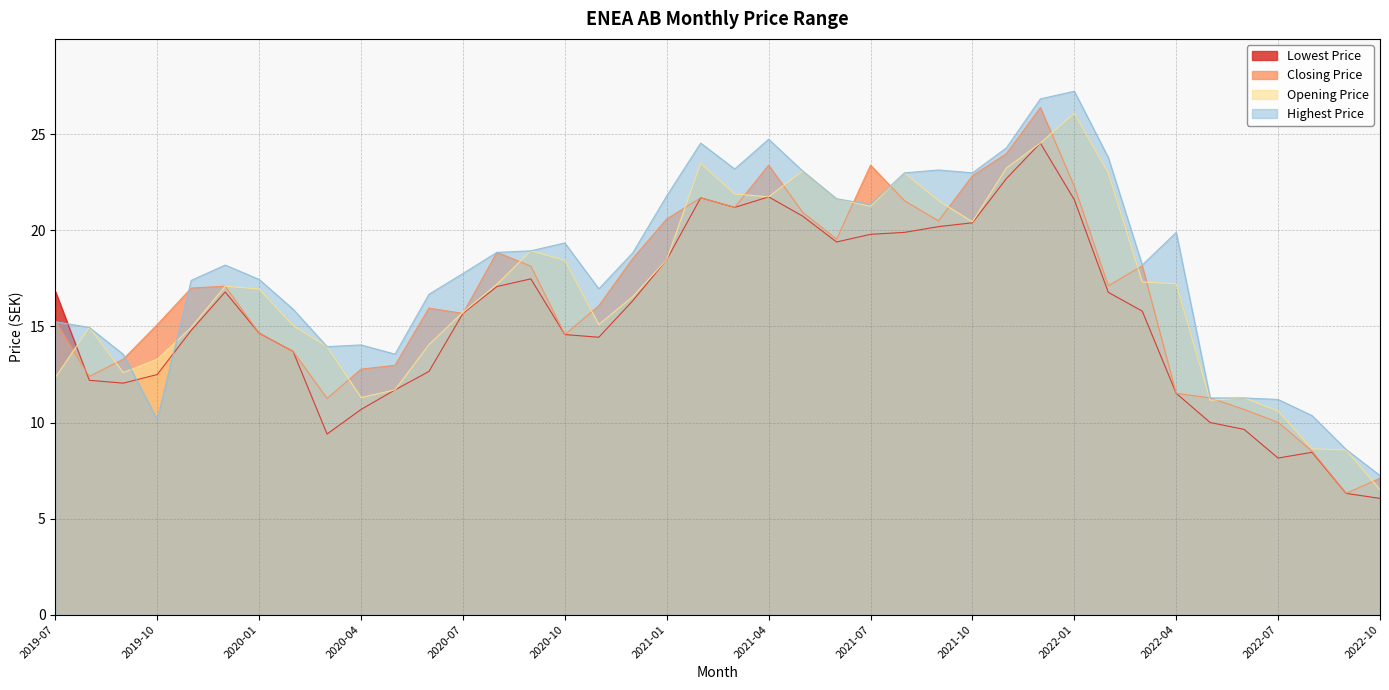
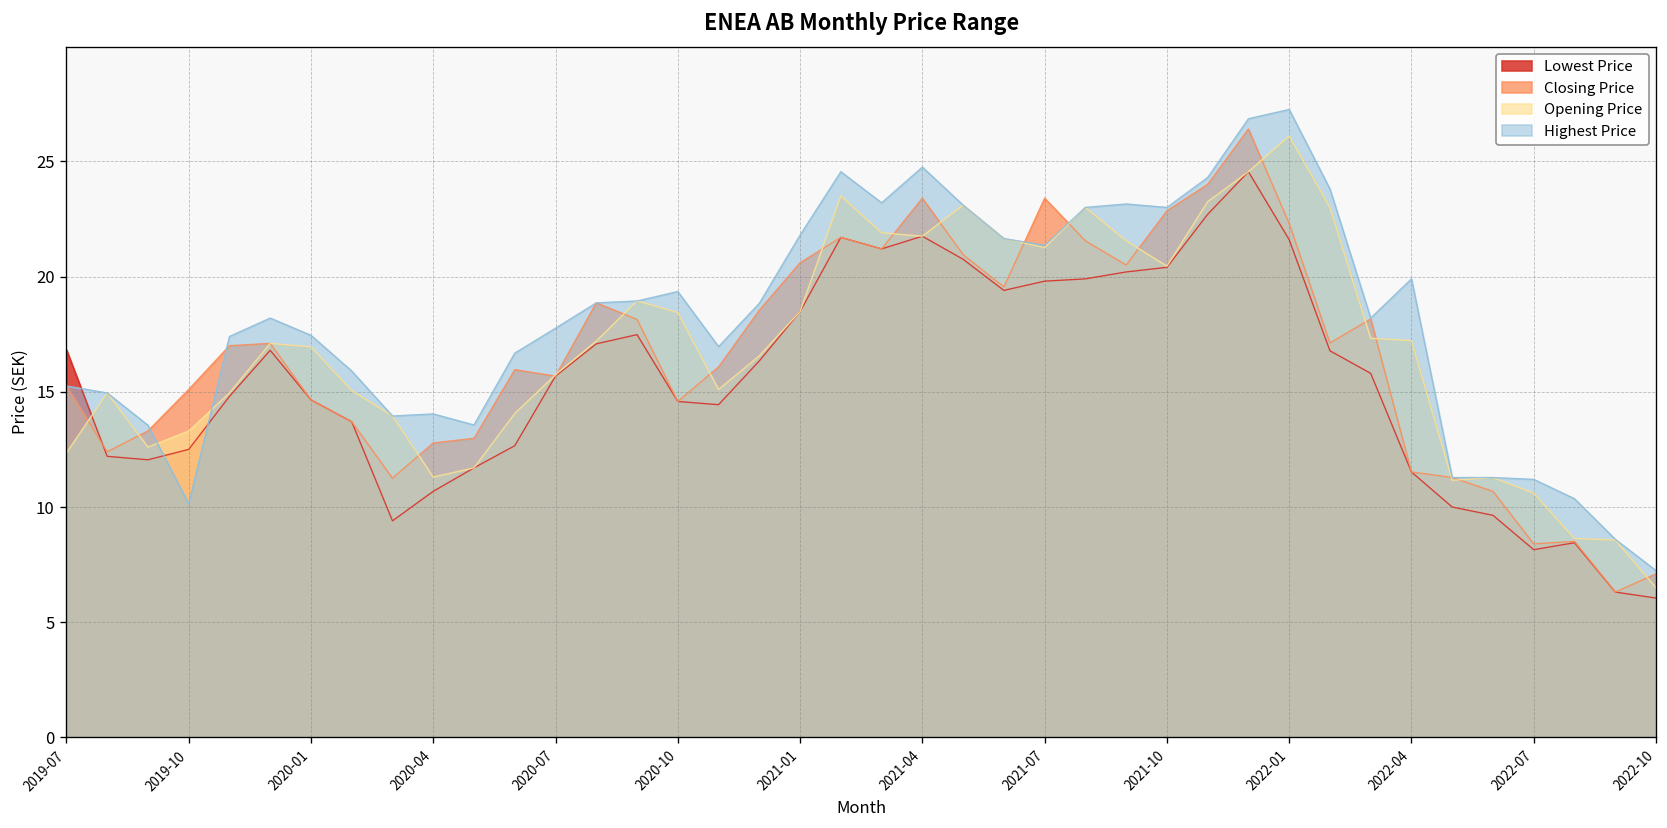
  {
    "Lowest Price": {
      "2019-07": 16.8,
      "2019-10": 12.5,
      "2020-04": 10.7,
      "2021-07": 19.8,
      "2022-01": 21.6,
      "2022-07": 8.1,
      "2022-10": 6.1
    },
    "Closing Price": {
      "2019-10": 15.1,
      "2020-04": 12.8,
      "2021-01": 20.6,
      "2021-04": 23.4,
      "2021-07": 23.4,
      "2021-10": 22.9,
      "2022-01": 22.3,
-     "2022-07": 10.0,
+     "2022-07": 8.4,
      "2022-10": 7.1
    },
    "Opening Price": {
      "2019-07": 12.4,
      "2019-10": 13.3,
      "2020-01": 17.0,
      "2020-04": 11.3,
      "2020-10": 18.4,
      "2022-01": 26.1,
      "2022-04": 17.2,
      "2022-07": 10.6,
      "2022-10": 6.5
    },
    "Highest Price": {
      "2019-10": 10.1,
      "2020-01": 17.5,
      "2020-04": 14.0,
      "2020-07": 17.8,
      "2020-10": 19.4,
      "2021-01": 21.8,
      "2021-04": 24.8,
      "2021-10": 23.0,
      "2022-01": 27.3,
      "2022-04": 19.9,
      "2022-07": 11.2,
      "2022-10": 7.2
    }
  }
